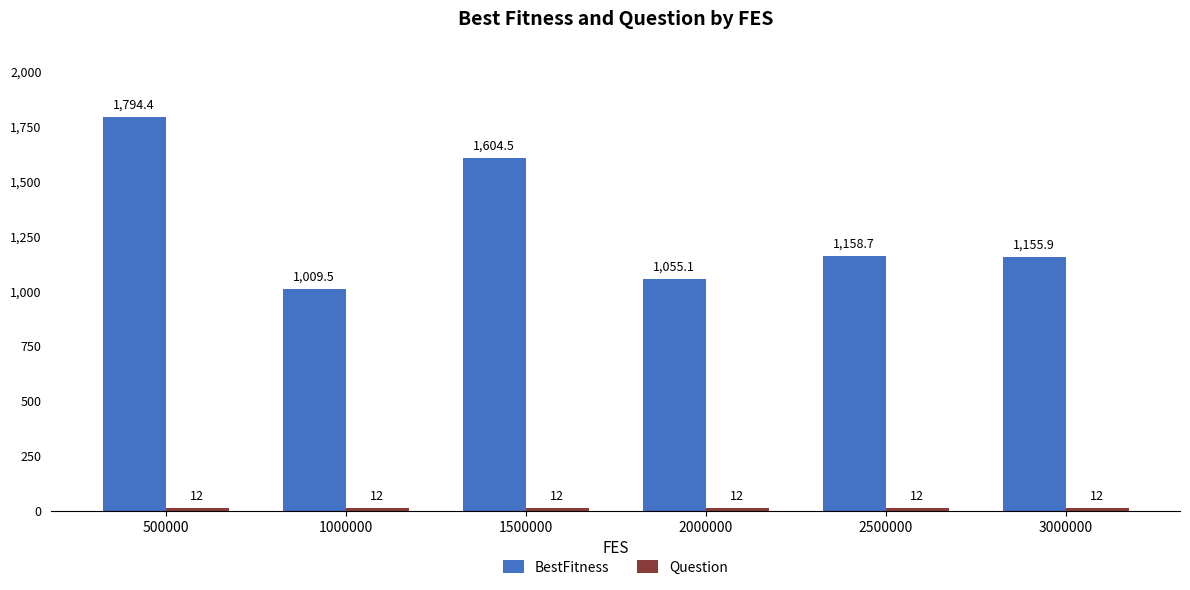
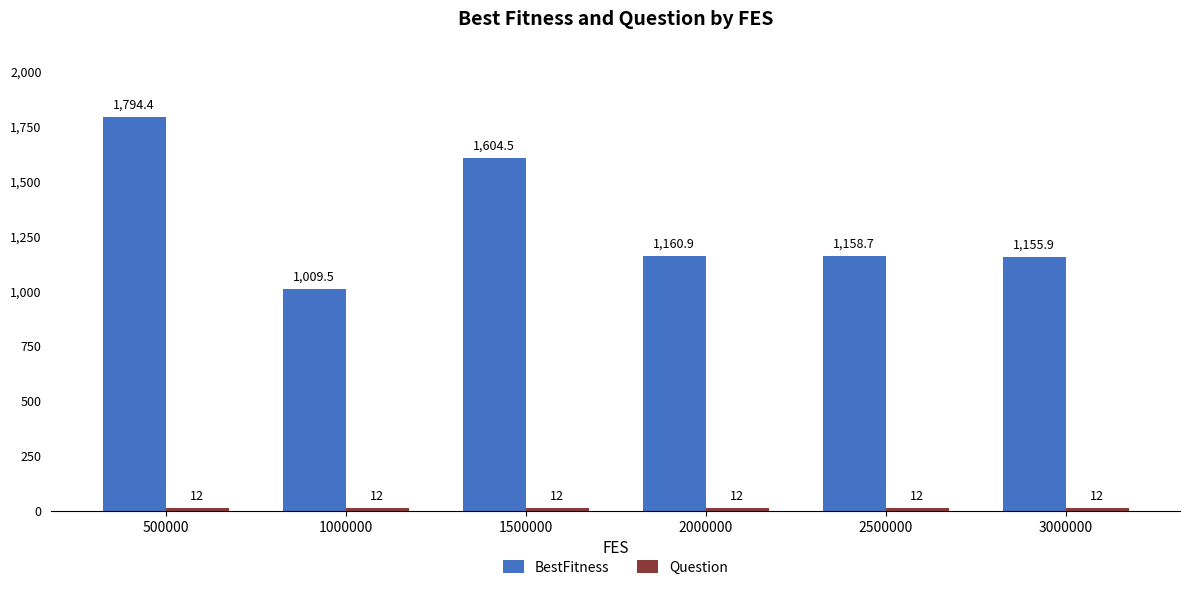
  {
    "BestFitness": {
      "500000": "1,794.4",
      "1000000": "1,009.5",
      "1500000": "1,604.5",
-     "2000000": "1,055.1",
+     "2000000": "1,160.9",
      "2500000": "1,158.7",
      "3000000": "1,155.9"
    },
    "Question": {
      "500000": "12",
      "1000000": "12",
      "1500000": "12",
      "2000000": "12",
      "2500000": "12",
      "3000000": "12"
    }
  }
